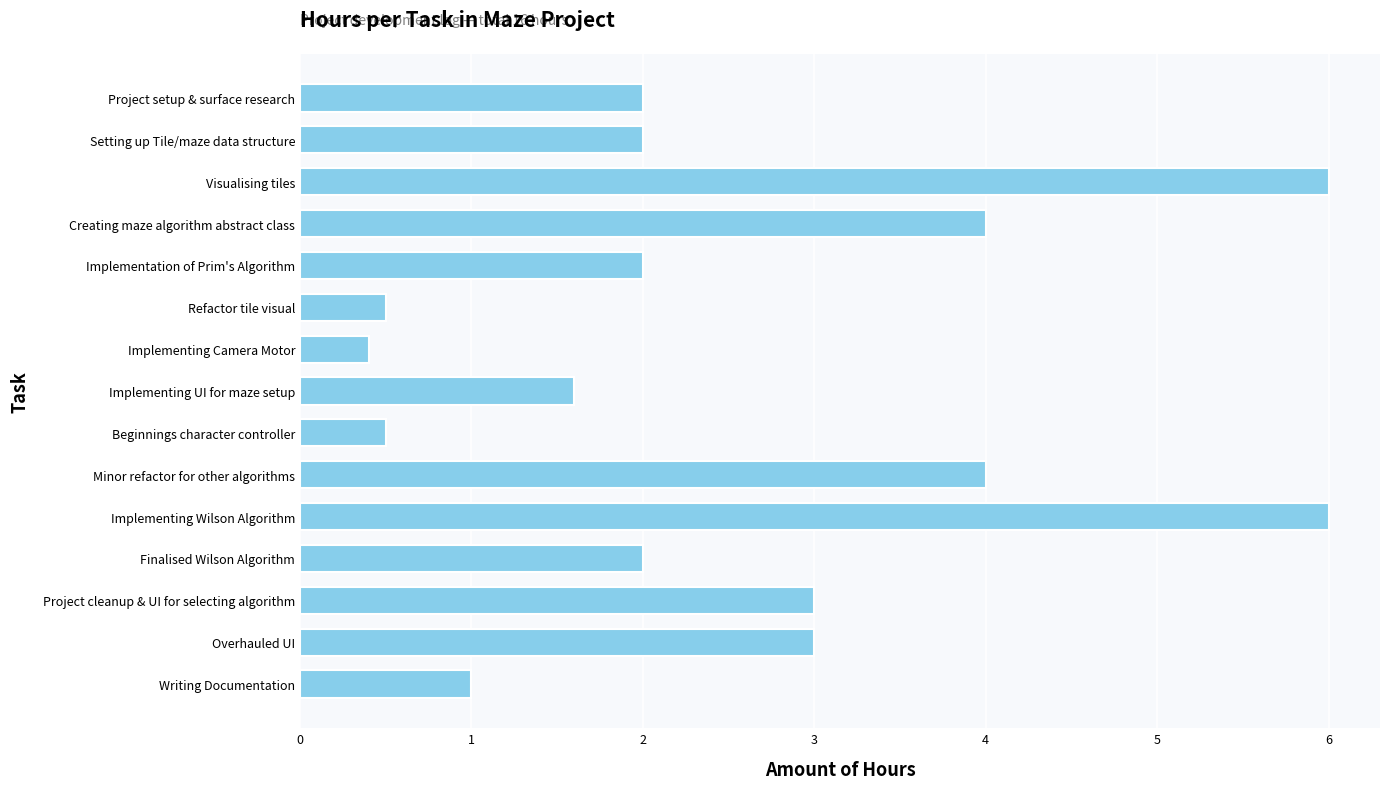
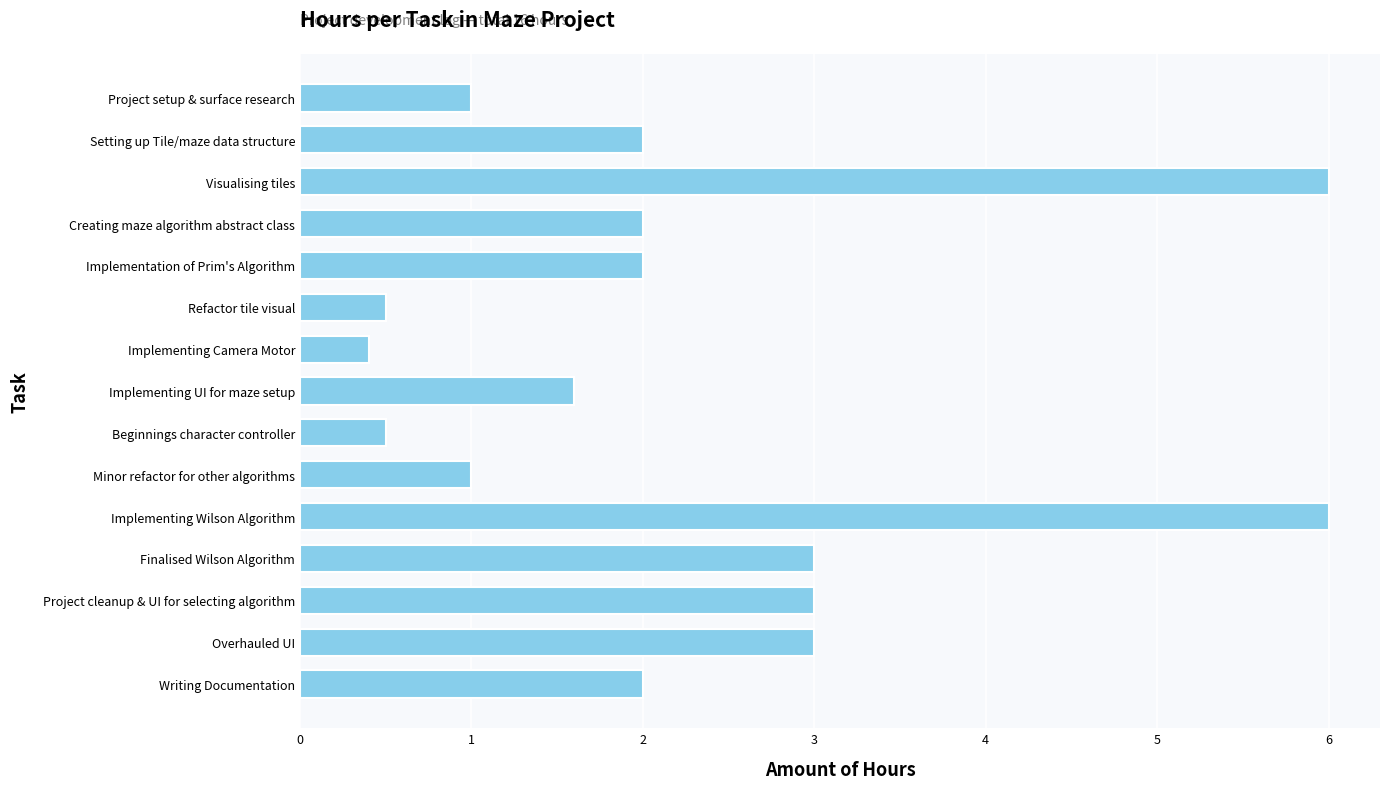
  {
-   "Project setup & surface research": 2,
+   "Project setup & surface research": 1,
    "Setting up Tile/maze data structure": 2,
    "Visualising tiles": 6,
-   "Creating maze algorithm abstract class": 4,
+   "Creating maze algorithm abstract class": 2,
    "Implementation of Prim's Algorithm": 2,
    "Refactor tile visual": 0.50,
    "Implementing Camera Motor": 0.40,
    "Implementing UI for maze setup": 1.60,
    "Beginnings character controller": 0.50,
-   "Minor refactor for other algorithms": 4,
+   "Minor refactor for other algorithms": 1,
    "Implementing Wilson Algorithm": 6,
-   "Finalised Wilson Algorithm": 2,
+   "Finalised Wilson Algorithm": 3,
    "Project cleanup & UI for selecting algorithm": 3,
    "Overhauled UI": 3,
-   "Writing Documentation": 1
+   "Writing Documentation": 2
  }
